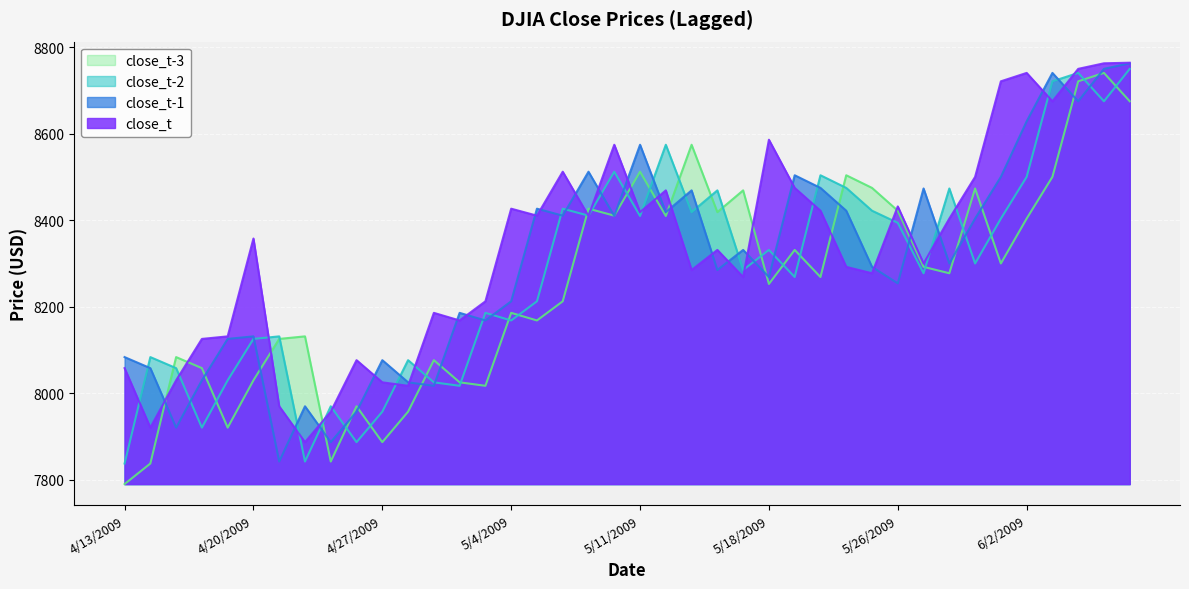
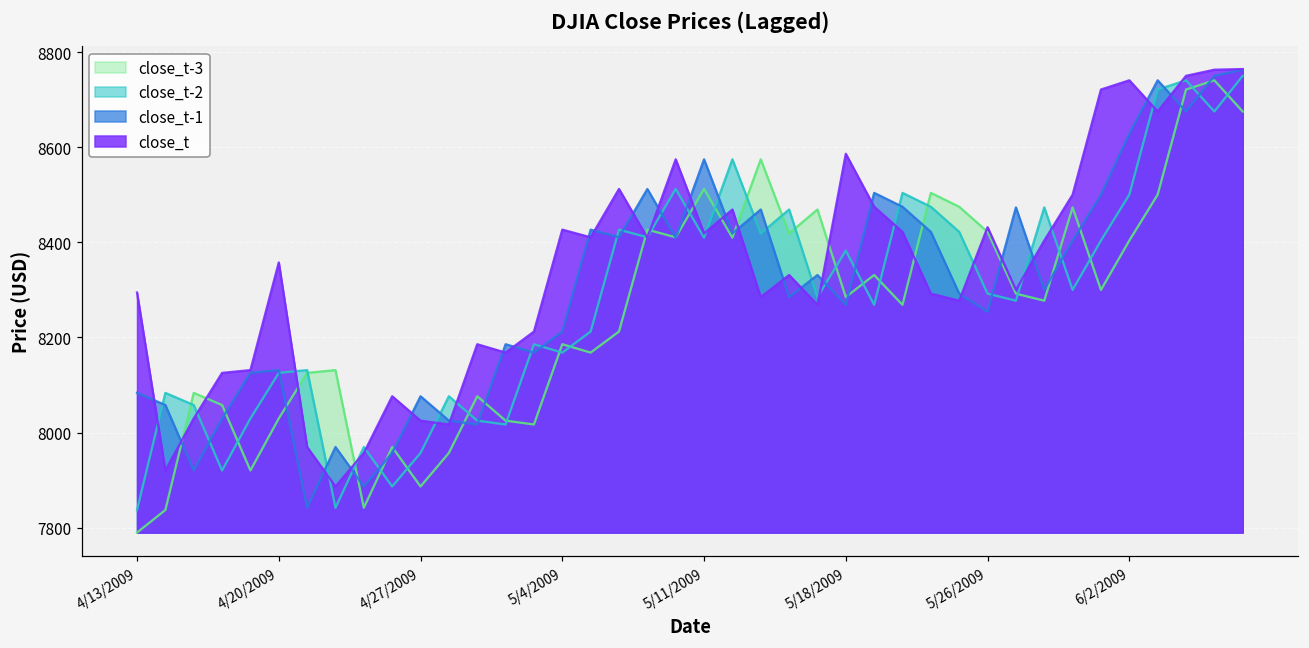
  {
    "close_t-3": {
      "4/13/2009": 7790,
      "4/20/2009": 8030,
      "4/27/2009": 7890,
      "5/4/2009": 8190,
      "5/11/2009": 8510,
-     "5/18/2009": 8250,
+     "5/18/2009": 8280,
      "5/26/2009": 8420,
      "6/2/2009": 8400
    },
    "close_t-2": {
      "4/13/2009": 7840,
      "4/27/2009": 7960,
      "5/4/2009": 8170,
      "5/11/2009": 8410,
-     "5/18/2009": 8330,
-     "5/26/2009": 8390,
+     "5/18/2009": 8380,
+     "5/26/2009": 8290,
      "6/2/2009": 8500
    },
    "close_t-1": {
      "4/13/2009": 8080,
      "4/27/2009": 8080,
      "5/4/2009": 8210,
      "5/11/2009": 8570,
      "5/18/2009": 8270,
      "5/26/2009": 8250,
      "6/2/2009": 8630
    },
    "close_t": {
-     "4/13/2009": 8060,
+     "4/13/2009": 8290,
      "4/20/2009": 8360,
      "4/27/2009": 8030,
      "5/4/2009": 8430,
      "5/11/2009": 8420,
      "5/18/2009": 8590,
      "5/26/2009": 8430,
      "6/2/2009": 8740
    }
  }
